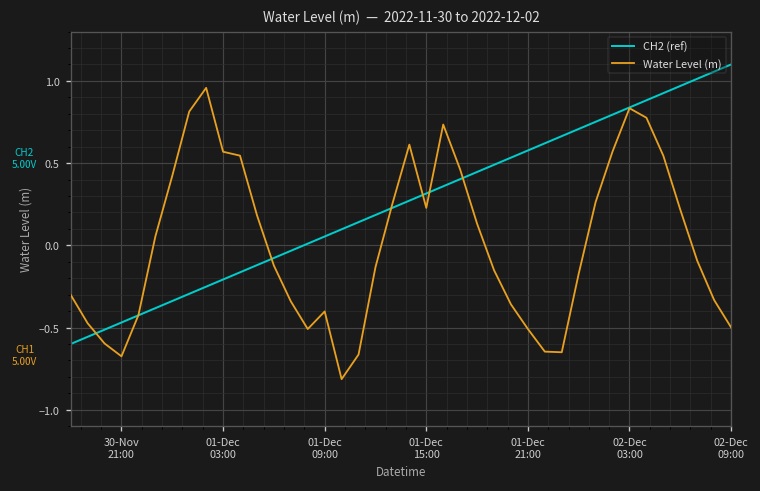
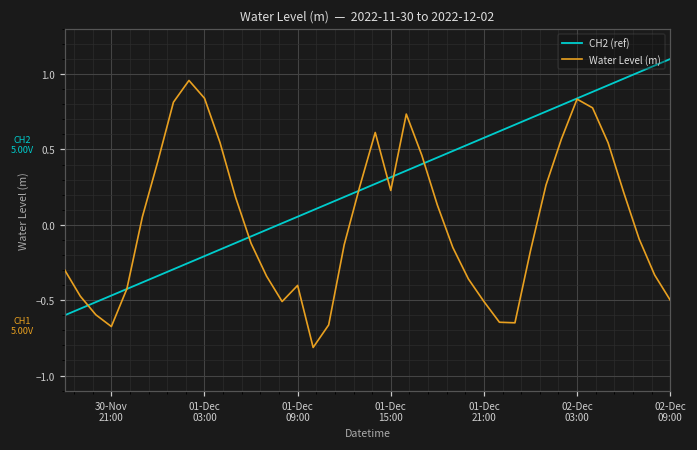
  {
    "CH2 (ref)": {
      "30-Nov 21:00": -0.47,
      "01-Dec 03:00": -0.21,
      "01-Dec 09:00": 0.05,
      "01-Dec 15:00": 0.32,
      "01-Dec 21:00": 0.58,
      "02-Dec 09:00": 1.10
    },
    "Water Level (m)": {
      "30-Nov 21:00": -0.67,
-     "01-Dec 03:00": 0.57,
+     "01-Dec 03:00": 0.84,
      "01-Dec 09:00": -0.40,
      "01-Dec 15:00": 0.23,
      "01-Dec 21:00": -0.51,
      "02-Dec 09:00": -0.50
    }
  }
